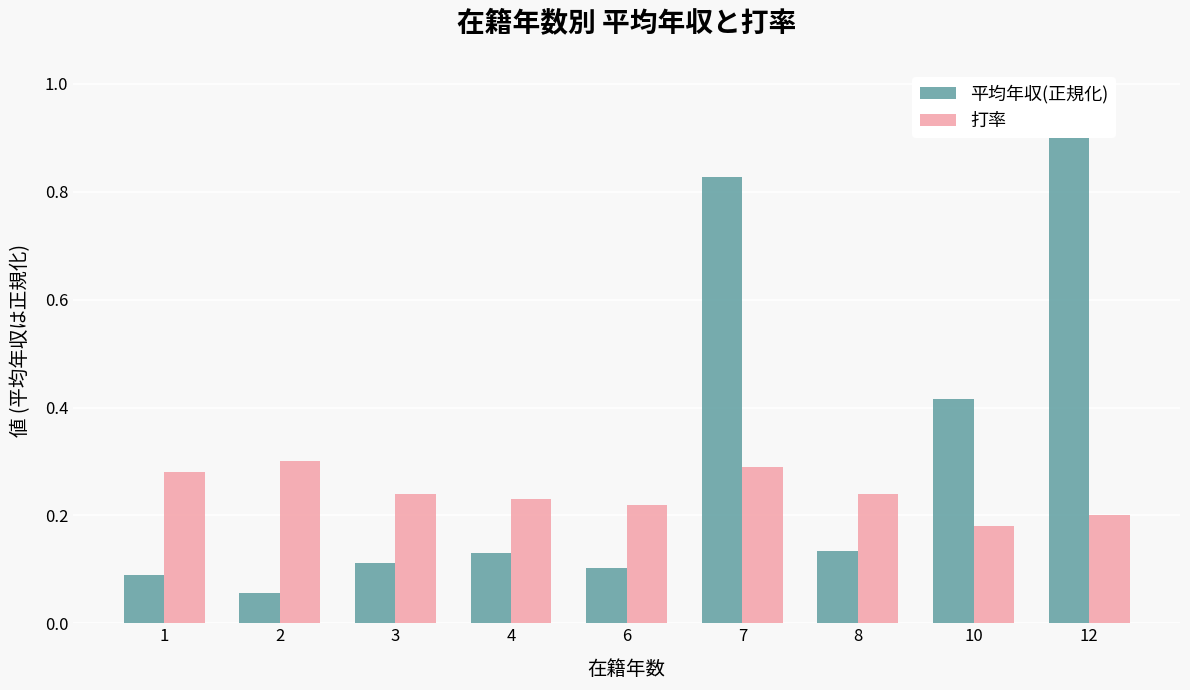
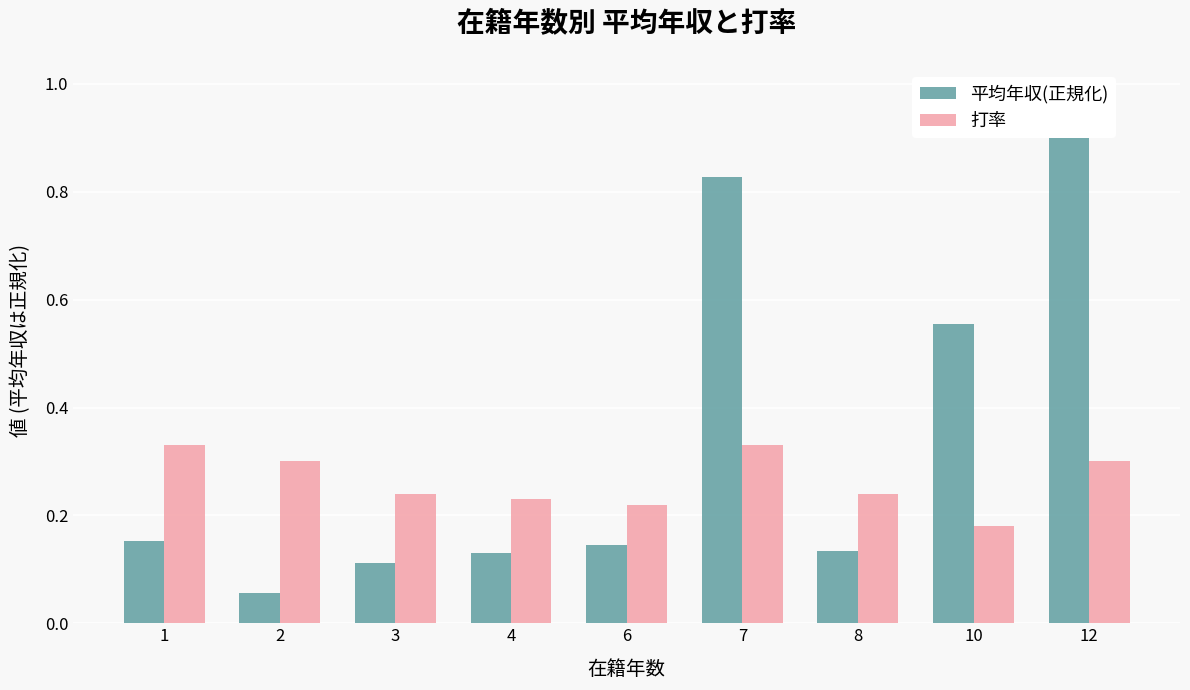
  {
    "平均年収(正規化)": {
-     "1": 0.09,
+     "1": 0.15,
      "2": 0.06,
      "3": 0.11,
      "4": 0.13,
-     "6": 0.10,
+     "6": 0.14,
      "7": 0.83,
      "8": 0.13,
-     "10": 0.42
+     "10": 0.56
    },
    "打率": {
-     "1": 0.28,
+     "1": 0.33,
      "2": 0.30,
      "3": 0.24,
      "4": 0.23,
      "6": 0.22,
-     "7": 0.29,
+     "7": 0.33,
      "8": 0.24,
      "10": 0.18,
-     "12": 0.2
+     "12": 0.3
    }
  }
